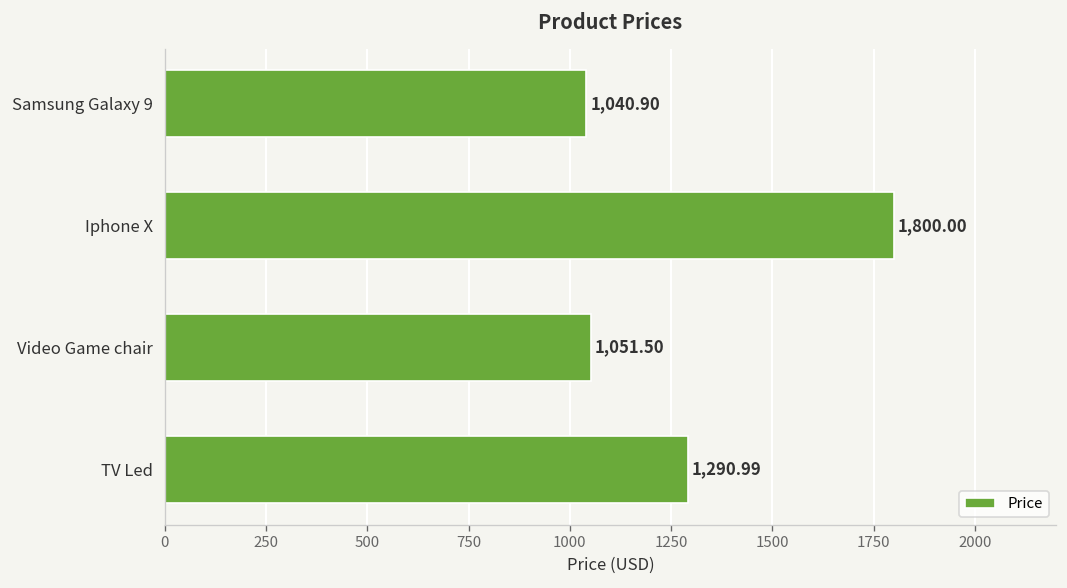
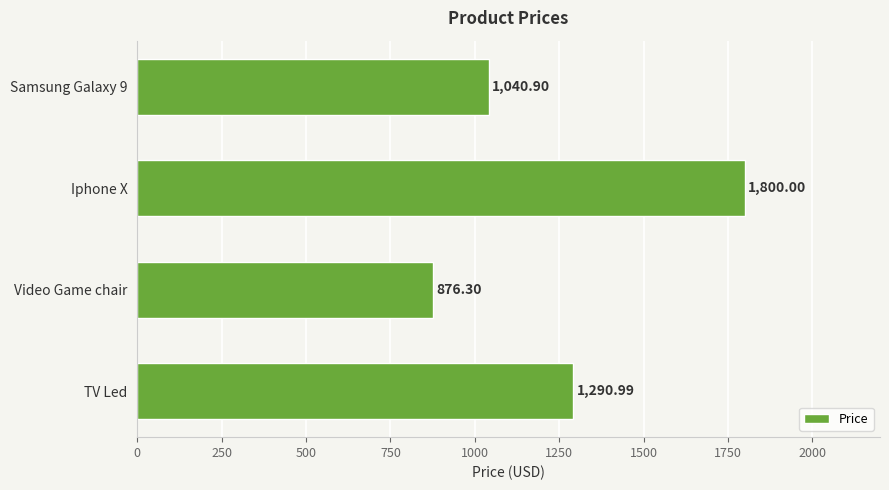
  {
    "Samsung Galaxy 9": "1,040.90",
    "Iphone X": "1,800.00",
-   "Video Game chair": "1,051.50",
+   "Video Game chair": "876.30",
    "TV Led": "1,290.99"
  }
